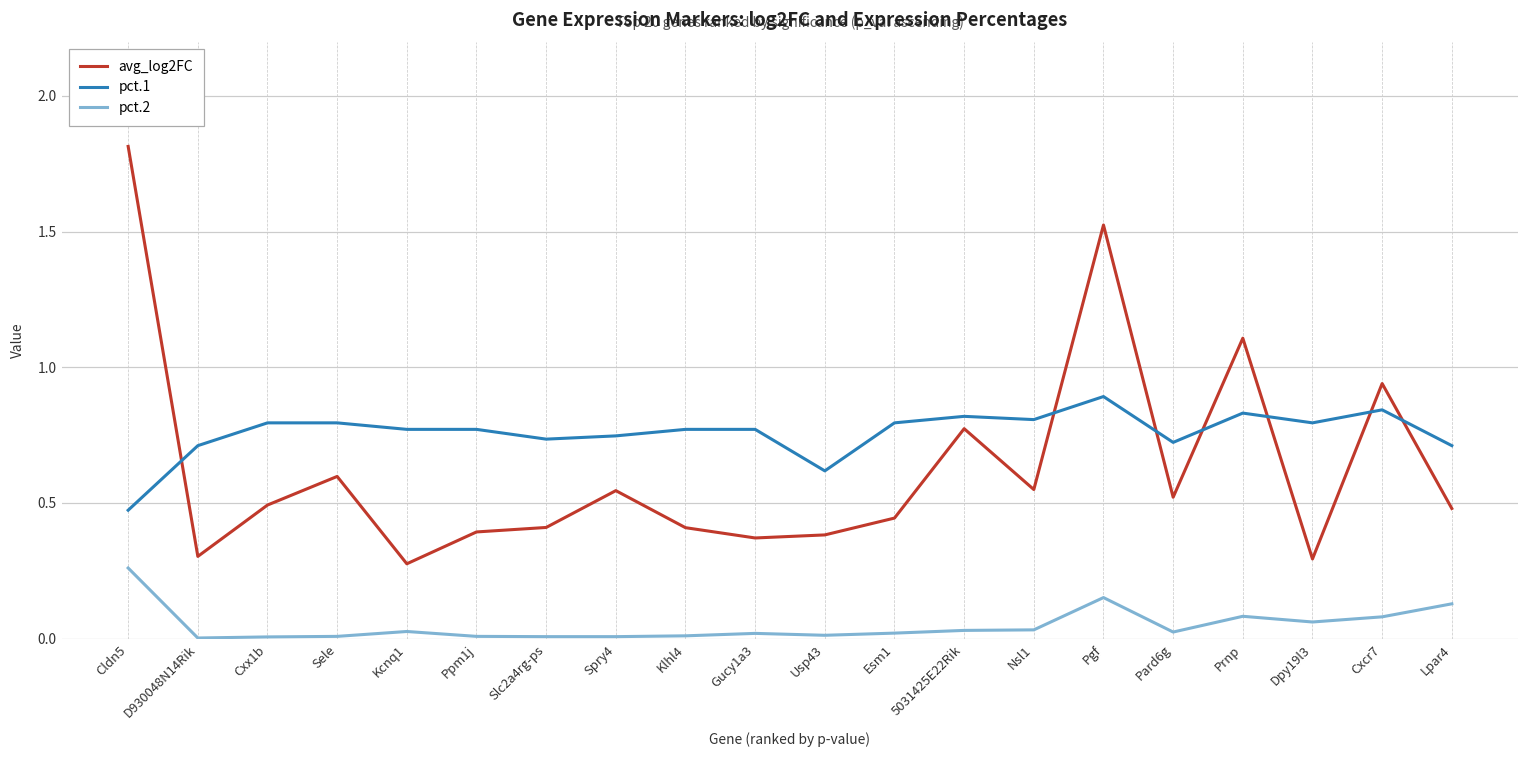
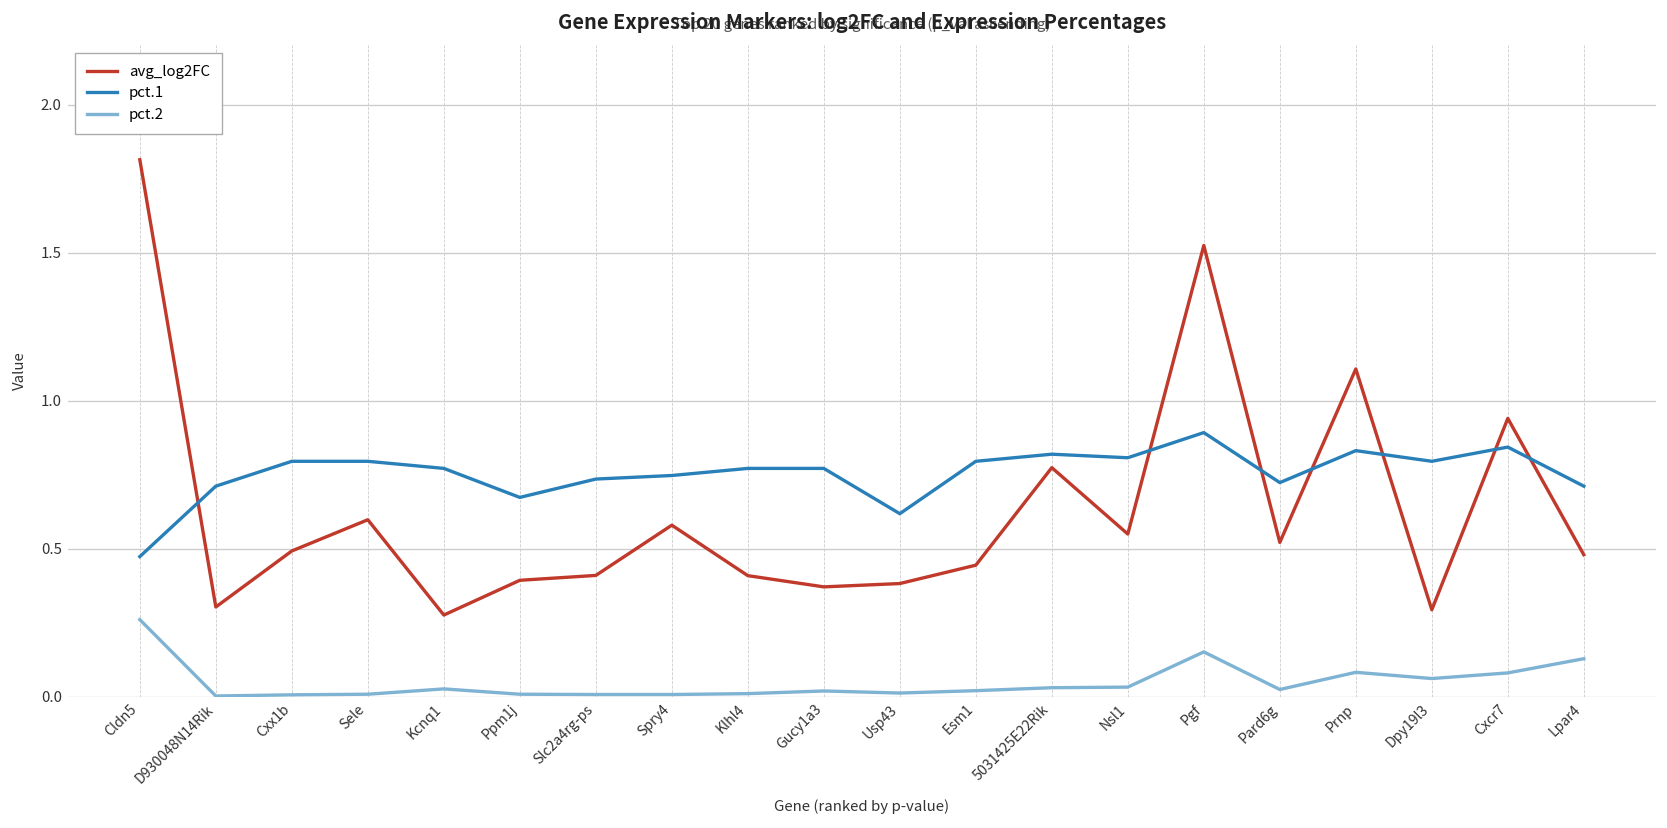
  {
    "avg_log2FC": {
      "Cldn5": 1.81,
      "D930048N14Rik": 0.30,
      "Cxx1b": 0.49,
      "Sele": 0.60,
      "Kcnq1": 0.28,
      "Ppm1j": 0.39,
      "Slc2a4rg-ps": 0.41,
-     "Spry4": 0.55,
+     "Spry4": 0.58,
      "Klhl4": 0.41,
      "Gucy1a3": 0.37,
      "Usp43": 0.38,
      "Esm1": 0.44,
      "5031425E22Rik": 0.77,
      "Nsl1": 0.55,
      "Pgf": 1.52,
      "Pard6g": 0.52,
      "Prnp": 1.11,
      "Dpy19l3": 0.29,
      "Cxcr7": 0.94,
      "Lpar4": 0.48
    },
    "pct.1": {
      "Cldn5": 0.47,
      "D930048N14Rik": 0.71,
      "Cxx1b": 0.80,
      "Sele": 0.80,
      "Kcnq1": 0.77,
-     "Ppm1j": 0.77,
+     "Ppm1j": 0.67,
      "Slc2a4rg-ps": 0.74,
      "Spry4": 0.75,
      "Klhl4": 0.77,
      "Gucy1a3": 0.77,
      "Usp43": 0.62,
      "Esm1": 0.80,
      "5031425E22Rik": 0.82,
      "Nsl1": 0.81,
      "Pgf": 0.89,
      "Pard6g": 0.72,
      "Prnp": 0.83,
      "Dpy19l3": 0.80,
      "Cxcr7": 0.84,
      "Lpar4": 0.71
    },
    "pct.2": {
      "Cldn5": 0.26,
      "D930048N14Rik": 0.00,
      "Cxx1b": 0.01,
      "Sele": 0.01,
      "Kcnq1": 0.03,
      "Ppm1j": 0.01,
      "Slc2a4rg-ps": 0.01,
      "Spry4": 0.01,
      "Klhl4": 0.01,
      "Gucy1a3": 0.02,
      "Usp43": 0.01,
      "Esm1": 0.02,
      "5031425E22Rik": 0.03,
      "Nsl1": 0.03,
      "Pgf": 0.15,
      "Pard6g": 0.02,
      "Prnp": 0.08,
      "Dpy19l3": 0.06,
      "Cxcr7": 0.08,
      "Lpar4": 0.13
    }
  }
